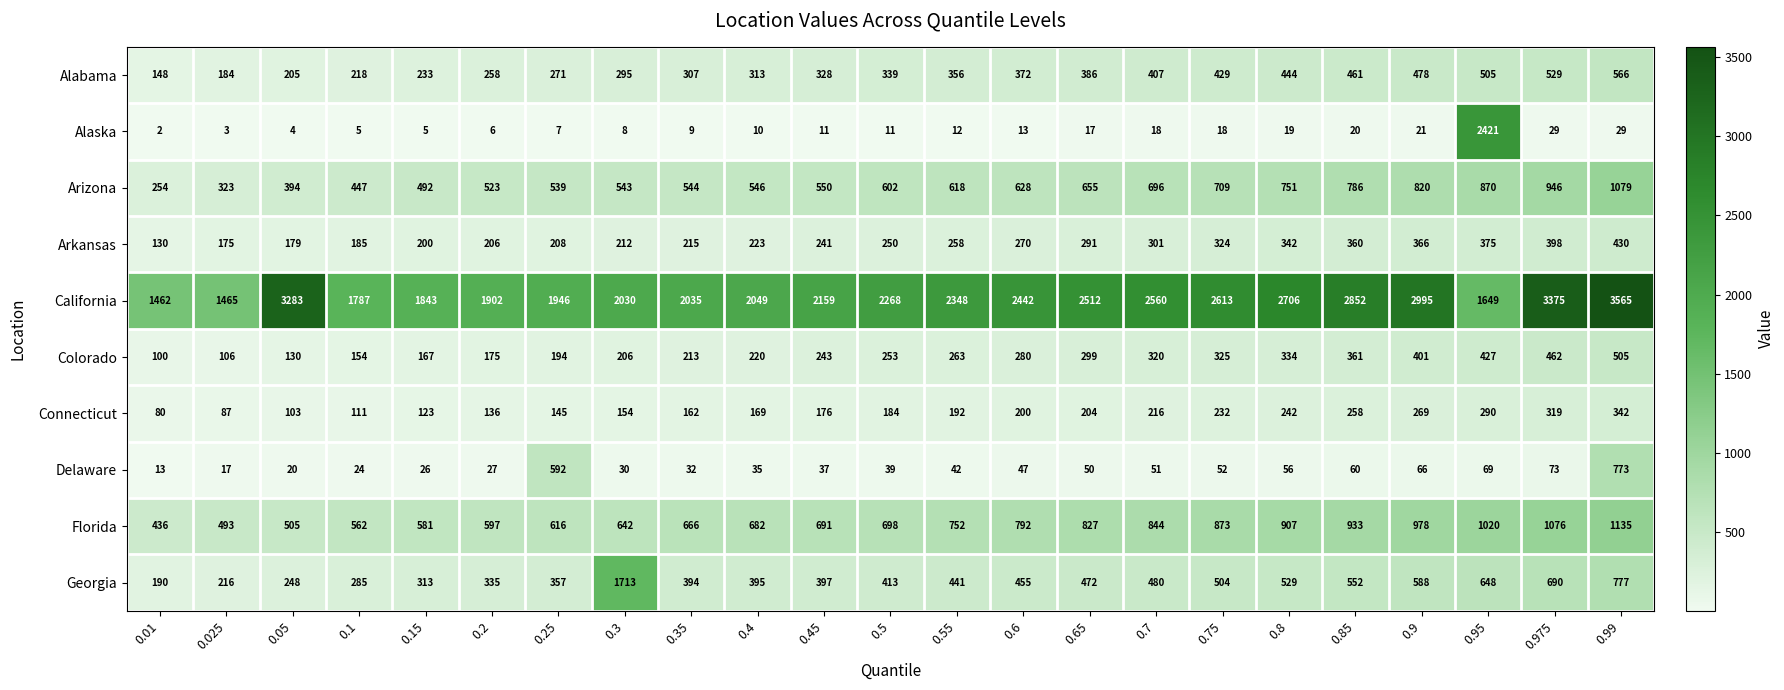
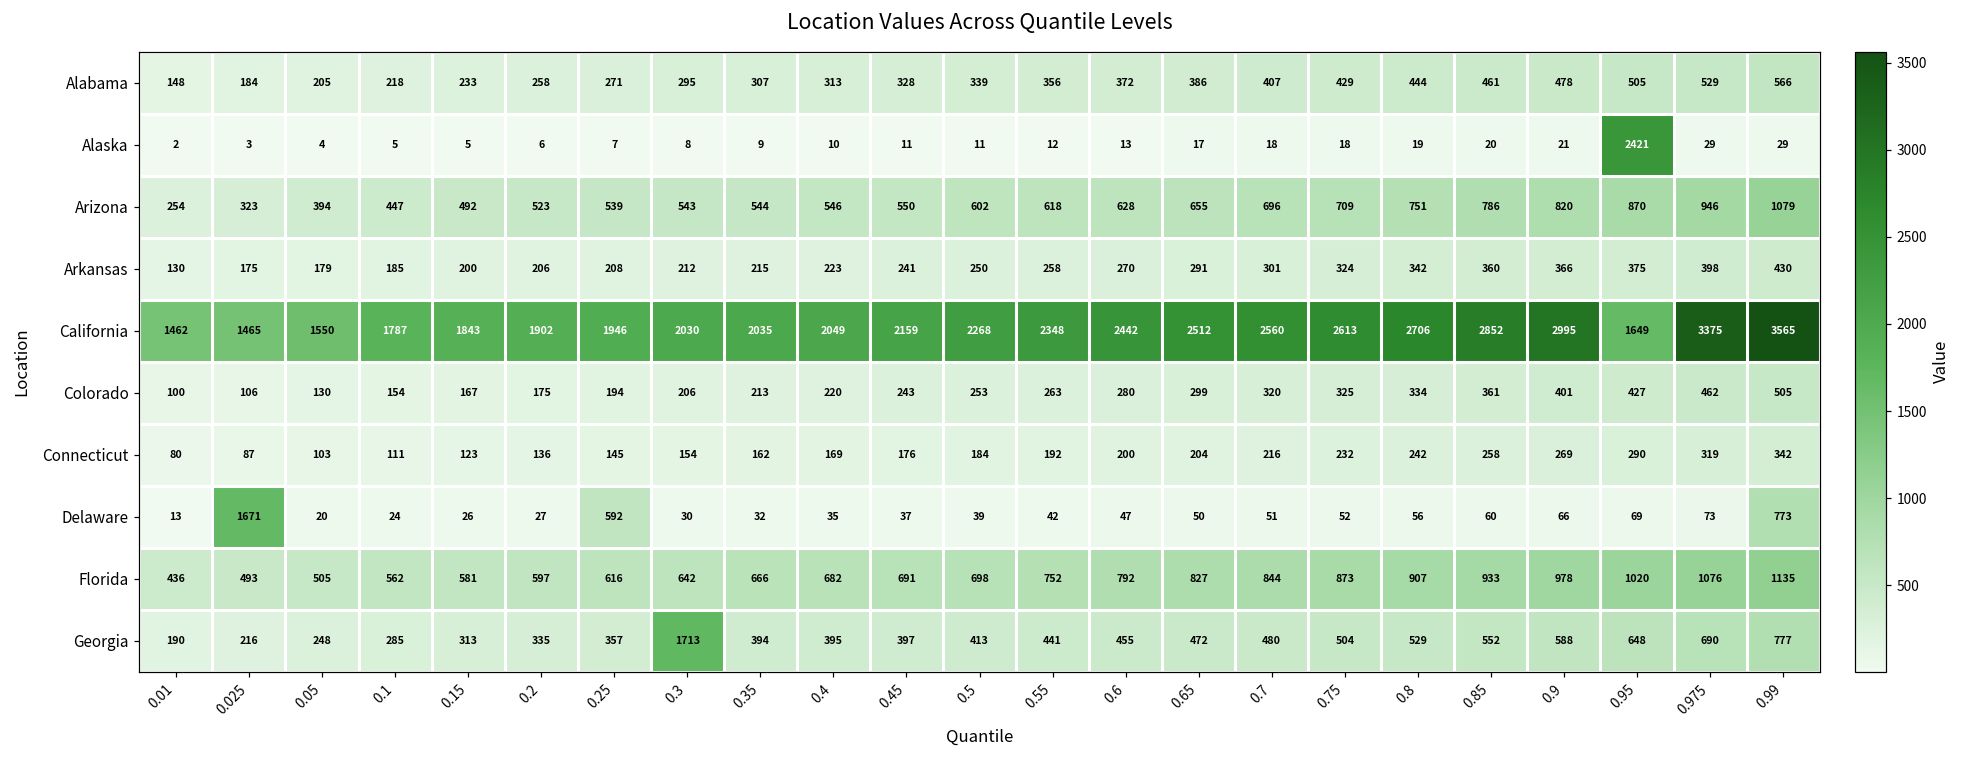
  {
    "California": {
      "0.01": 1462,
      "0.025": 1465,
-     "0.05": 3283,
+     "0.05": 1550,
      "0.1": 1787,
      "0.15": 1843,
      "0.2": 1902,
      "0.25": 1946,
      "0.3": 2030,
      "0.35": 2035,
      "0.4": 2049,
      "0.45": 2159,
      "0.5": 2268,
      "0.55": 2348,
      "0.6": 2442,
      "0.65": 2512,
      "0.7": 2560,
      "0.75": 2613,
      "0.8": 2706,
      "0.85": 2852,
      "0.9": 2995,
      "0.95": 1649,
      "0.975": 3375,
      "0.99": 3565
    },
    "Delaware": {
      "0.01": 13,
-     "0.025": 17,
+     "0.025": 1671,
      "0.05": 20,
      "0.1": 24,
      "0.15": 26,
      "0.2": 27,
      "0.25": 592,
      "0.3": 30,
      "0.35": 32,
      "0.4": 35,
      "0.45": 37,
      "0.5": 39,
      "0.55": 42,
      "0.6": 47,
      "0.65": 50,
      "0.7": 51,
      "0.75": 52,
      "0.8": 56,
      "0.85": 60,
      "0.9": 66,
      "0.95": 69,
      "0.975": 73,
      "0.99": 773
    }
  }
